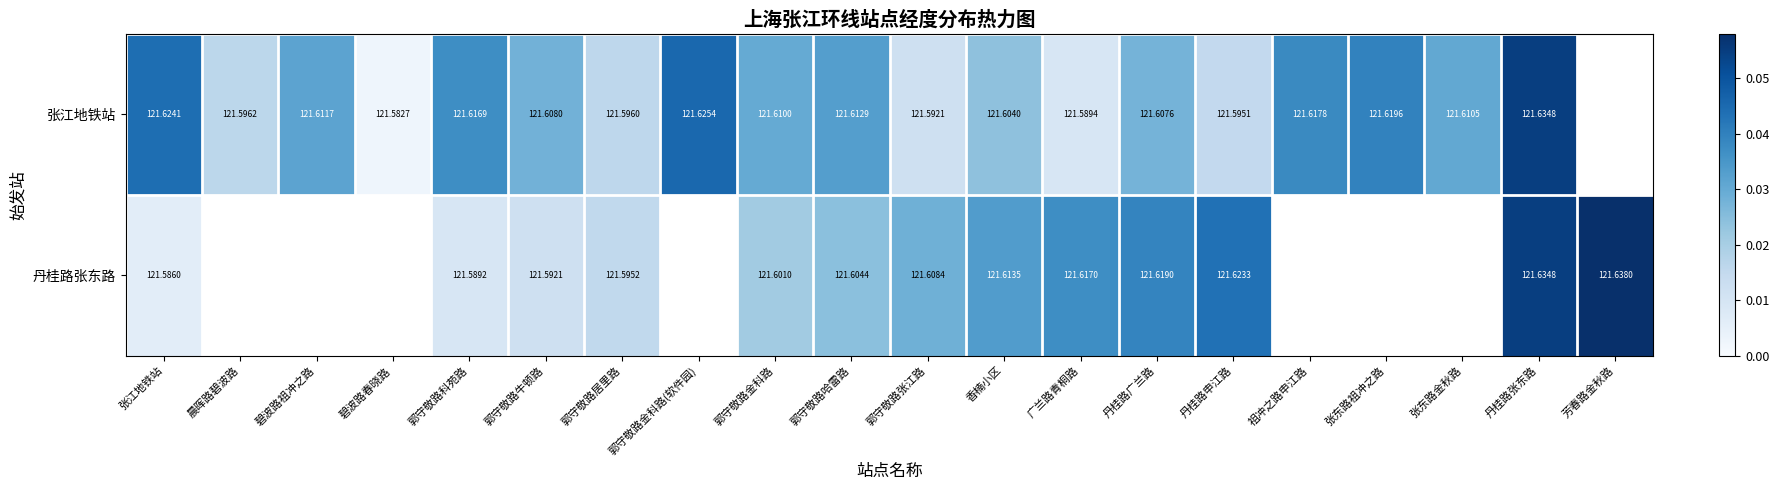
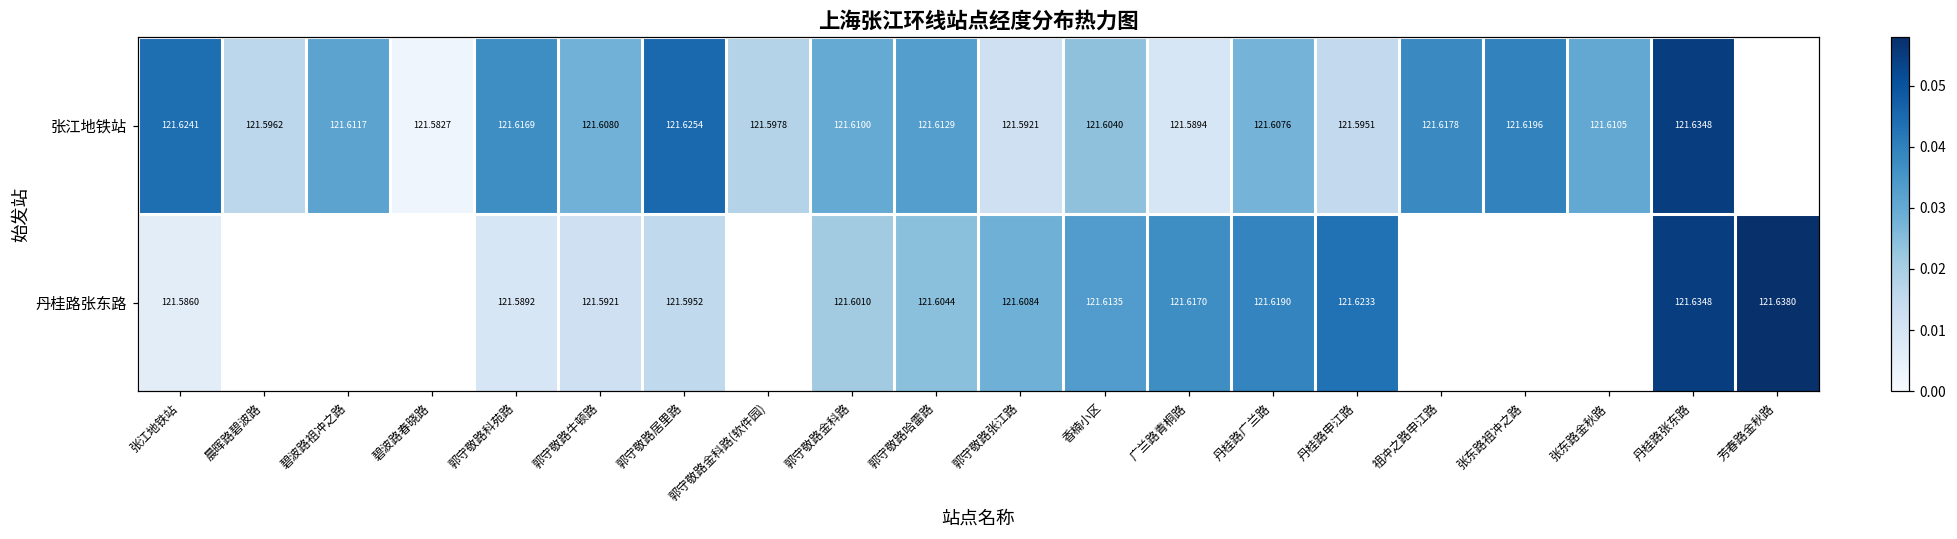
  {
    "张江地铁站": {
      "张江地铁站": 121.6241,
      "晨晖路碧波路": 121.5962,
      "碧波路祖冲之路": 121.6117,
      "碧波路春晓路": 121.5827,
      "郭守敬路科苑路": 121.6169,
      "郭守敬路牛顿路": 121.6080,
-     "郭守敬路居里路": 121.5960,
-     "郭守敬路金科路(软件园)": 121.6254,
+     "郭守敬路居里路": 121.6254,
+     "郭守敬路金科路(软件园)": 121.5978,
      "郭守敬路金科路": 121.6100,
      "郭守敬路哈雷路": 121.6129,
      "郭守敬路张江路": 121.5921,
      "香楠小区": 121.6040,
      "广兰路青桐路": 121.5894,
      "丹桂路广兰路": 121.6076,
      "丹桂路申江路": 121.5951,
      "祖冲之路申江路": 121.6178,
      "张东路祖冲之路": 121.6196,
      "张东路金秋路": 121.6105,
      "丹桂路张东路": 121.6348
    },
    "丹桂路张东路": {
      "张江地铁站": 121.5860,
      "郭守敬路科苑路": 121.5892,
      "郭守敬路牛顿路": 121.5921,
      "郭守敬路居里路": 121.5952,
      "郭守敬路金科路": 121.6010,
      "郭守敬路哈雷路": 121.6044,
      "郭守敬路张江路": 121.6084,
      "香楠小区": 121.6135,
      "广兰路青桐路": 121.6170,
      "丹桂路广兰路": 121.6190,
      "丹桂路申江路": 121.6233,
      "丹桂路张东路": 121.6348,
      "芳春路金秋路": 121.6380
    }
  }
